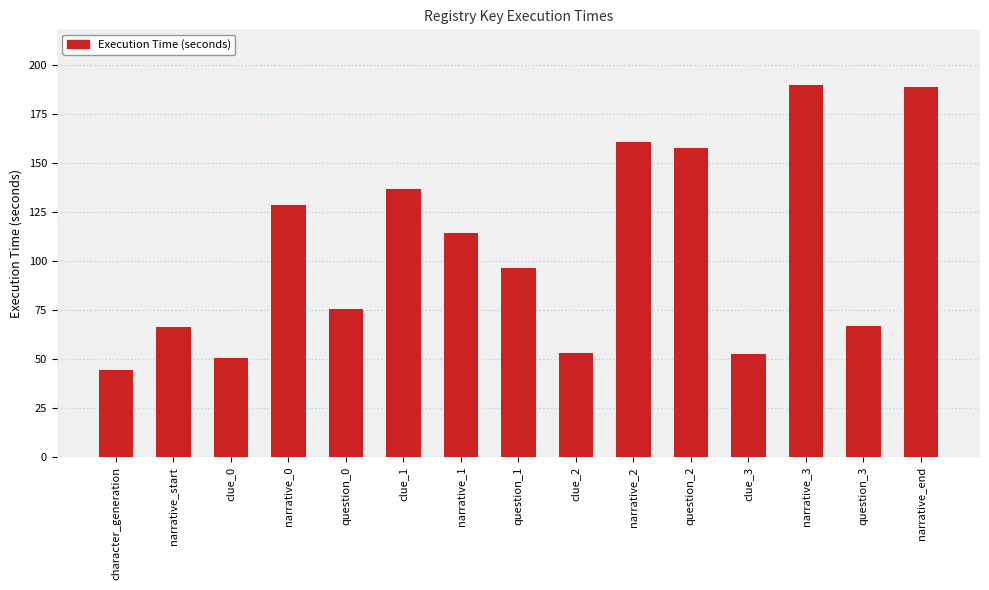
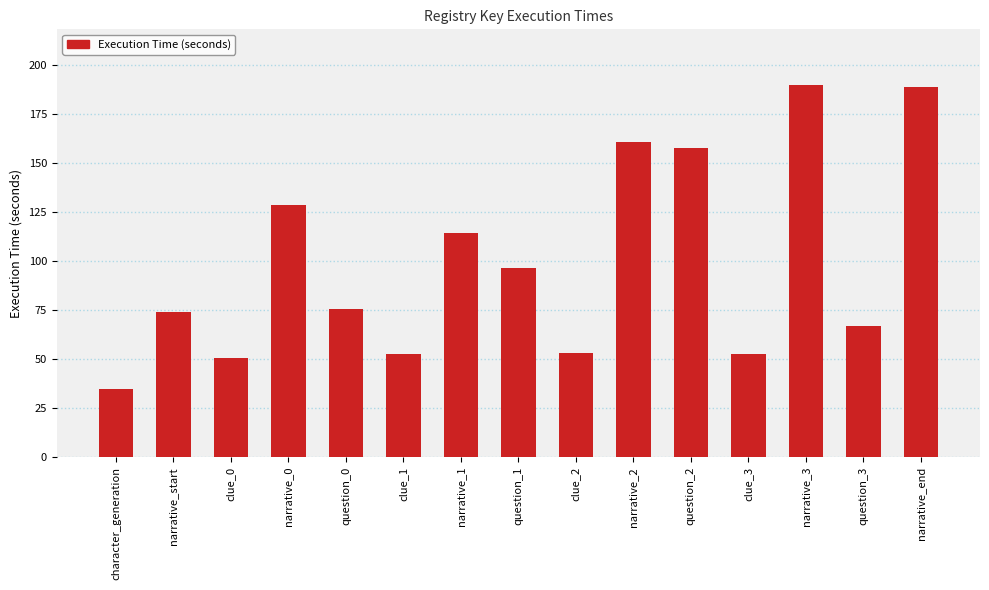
  {
-   "character_generation": 45,
-   "narrative_start": 66,
+   "character_generation": 35,
+   "narrative_start": 74,
    "clue_0": 51,
    "narrative_0": 129,
    "question_0": 75,
-   "clue_1": 137,
+   "clue_1": 53,
    "narrative_1": 114,
    "question_1": 97,
    "clue_2": 53,
    "narrative_2": 161,
    "question_2": 158,
    "clue_3": 53,
    "narrative_3": 190,
    "question_3": 67,
    "narrative_end": 189
  }
